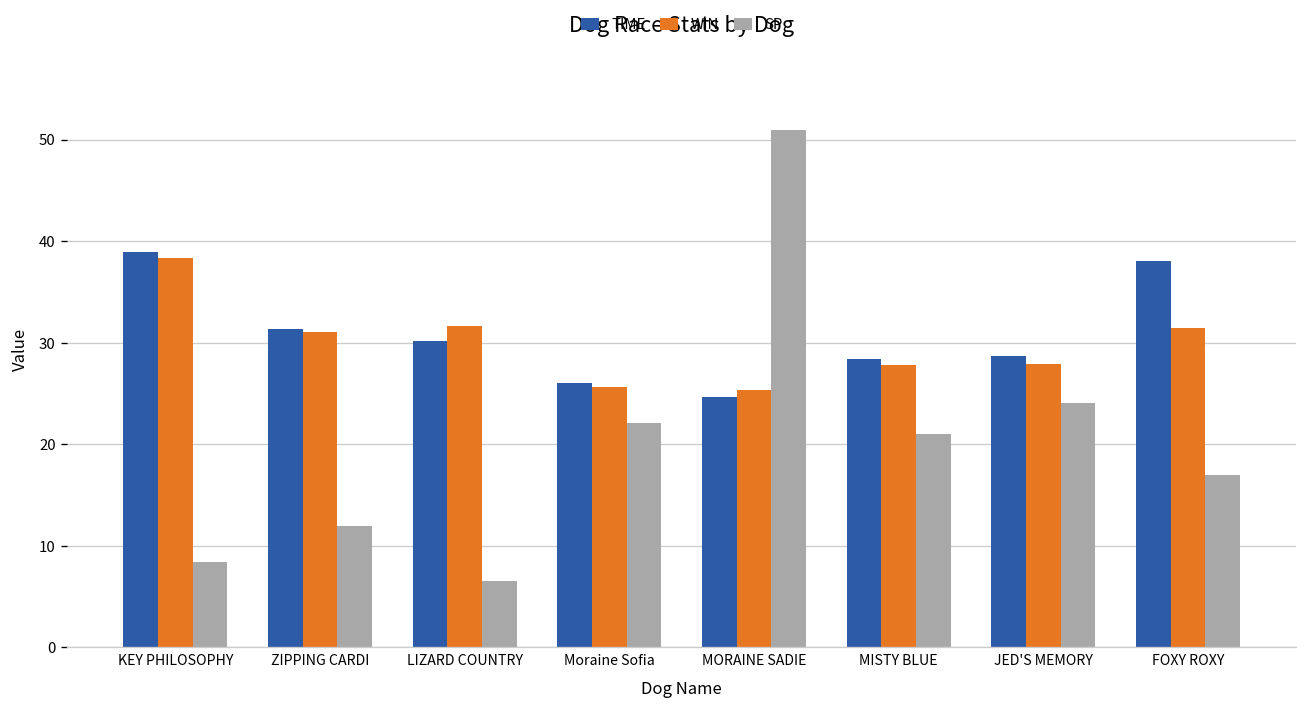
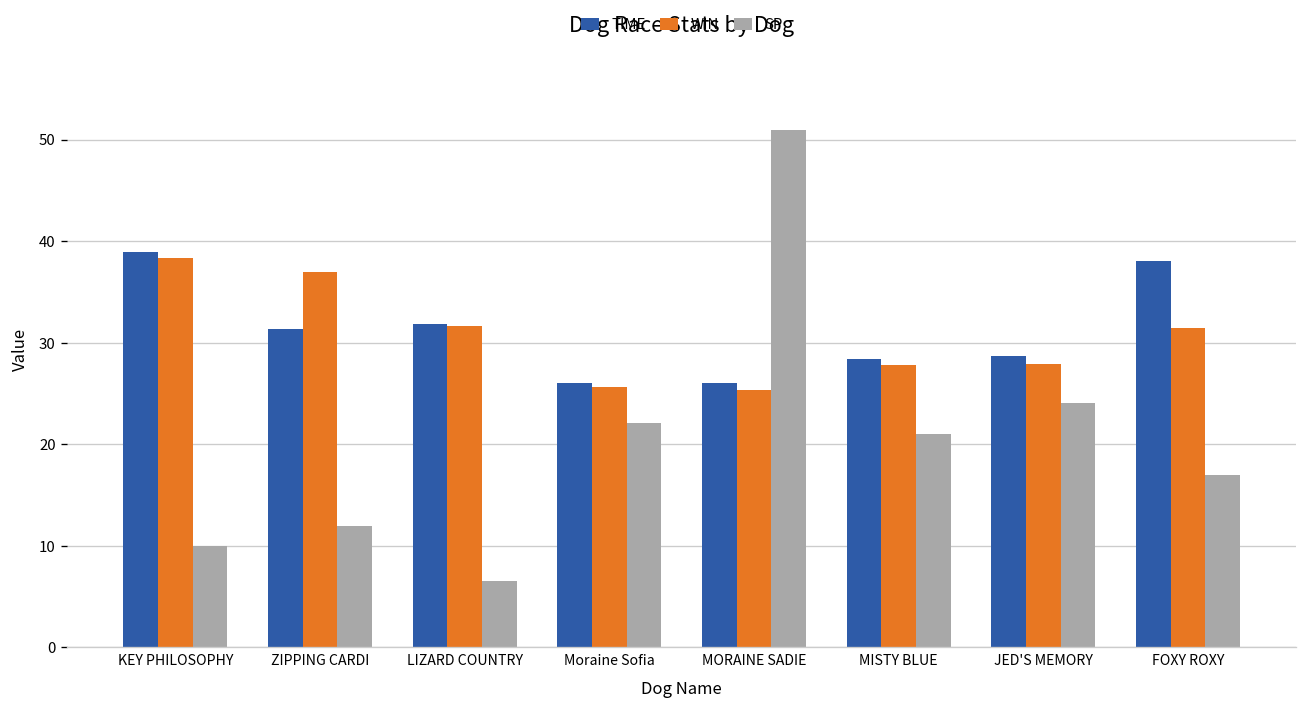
  {
    "TIME": {
      "KEY PHILOSOPHY": 39,
      "ZIPPING CARDI": 31,
-     "LIZARD COUNTRY": 30,
+     "LIZARD COUNTRY": 32,
      "Moraine Sofia": 26,
-     "MORAINE SADIE": 25,
+     "MORAINE SADIE": 26,
      "MISTY BLUE": 28,
      "JED'S MEMORY": 29,
      "FOXY ROXY": 38
    },
    "WIN": {
      "KEY PHILOSOPHY": 38,
-     "ZIPPING CARDI": 31,
+     "ZIPPING CARDI": 37,
      "LIZARD COUNTRY": 32,
      "Moraine Sofia": 26,
      "MORAINE SADIE": 25,
      "MISTY BLUE": 28,
      "JED'S MEMORY": 28,
      "FOXY ROXY": 31
    },
    "SP": {
-     "KEY PHILOSOPHY": 8,
+     "KEY PHILOSOPHY": 10,
      "ZIPPING CARDI": 12,
      "LIZARD COUNTRY": 7,
      "Moraine Sofia": 22,
      "MORAINE SADIE": 51,
      "MISTY BLUE": 21,
      "JED'S MEMORY": 24,
      "FOXY ROXY": 17
    }
  }
